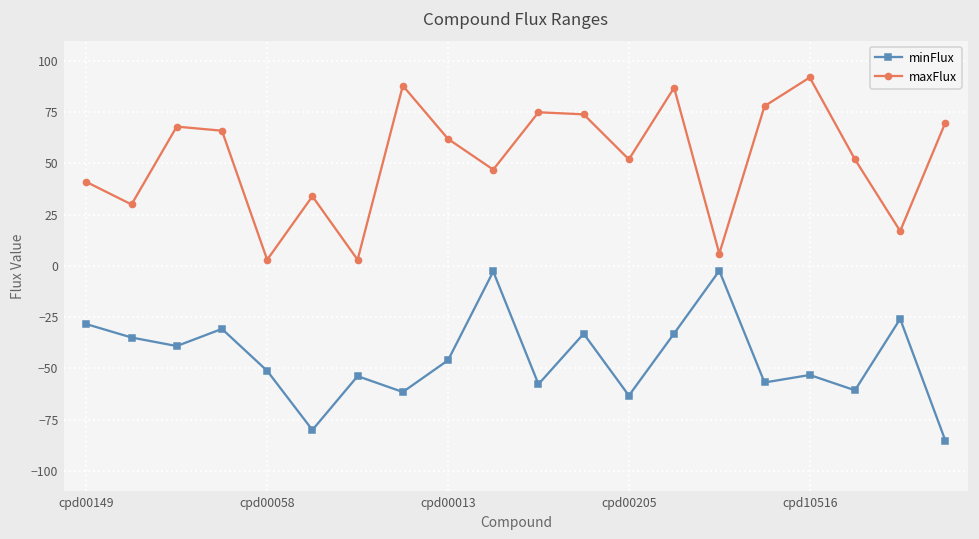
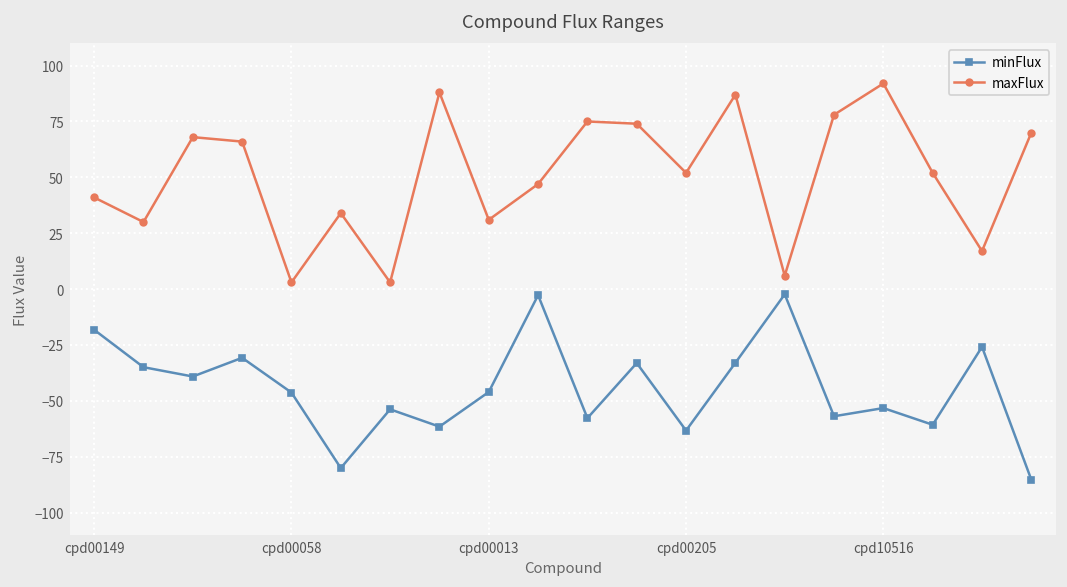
  {
    "minFlux": {
-     "cpd00149": -28,
-     "cpd00058": -51,
+     "cpd00149": -18,
+     "cpd00058": -46,
      "cpd00013": -46,
      "cpd00205": -63,
      "cpd10516": -53
    },
    "maxFlux": {
      "cpd00149": 41,
      "cpd00058": 3,
-     "cpd00013": 62,
+     "cpd00013": 31,
      "cpd00205": 52,
      "cpd10516": 92
    }
  }
